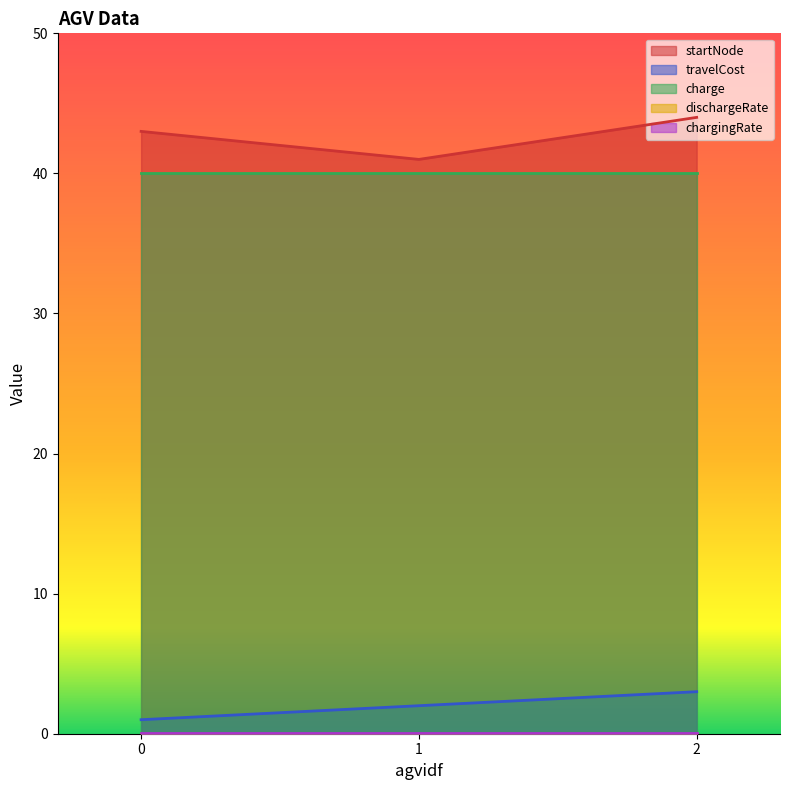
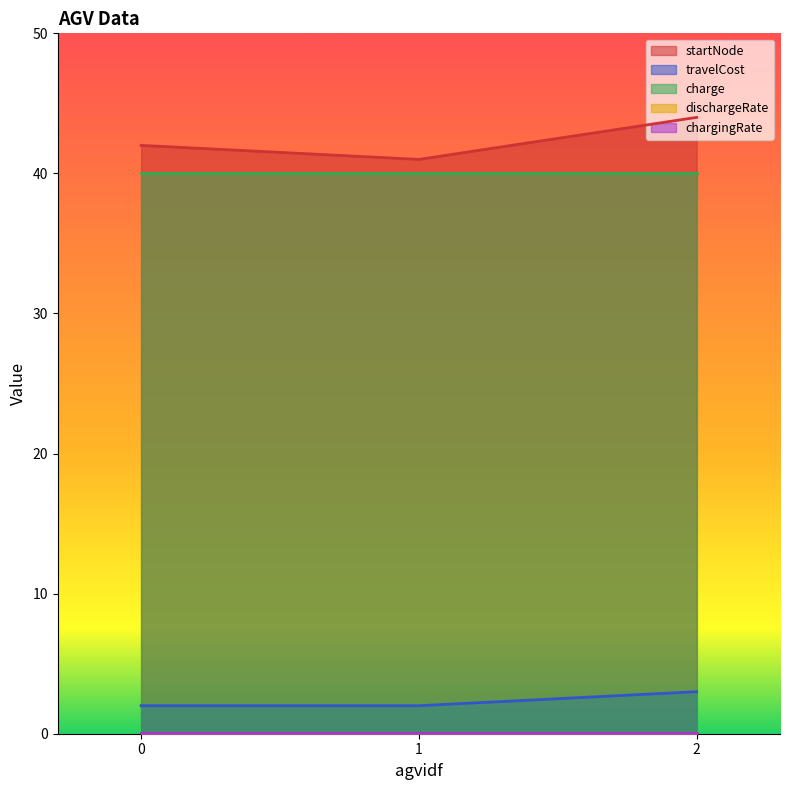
  {
    "startNode": {
-     "0": 43,
+     "0": 42,
      "1": 41
    },
    "travelCost": {
-     "0": 1,
+     "0": 2,
      "1": 2,
      "2": 3
    },
    "charge": {
      "0": 40,
      "1": 40,
      "2": 40
    }
  }
